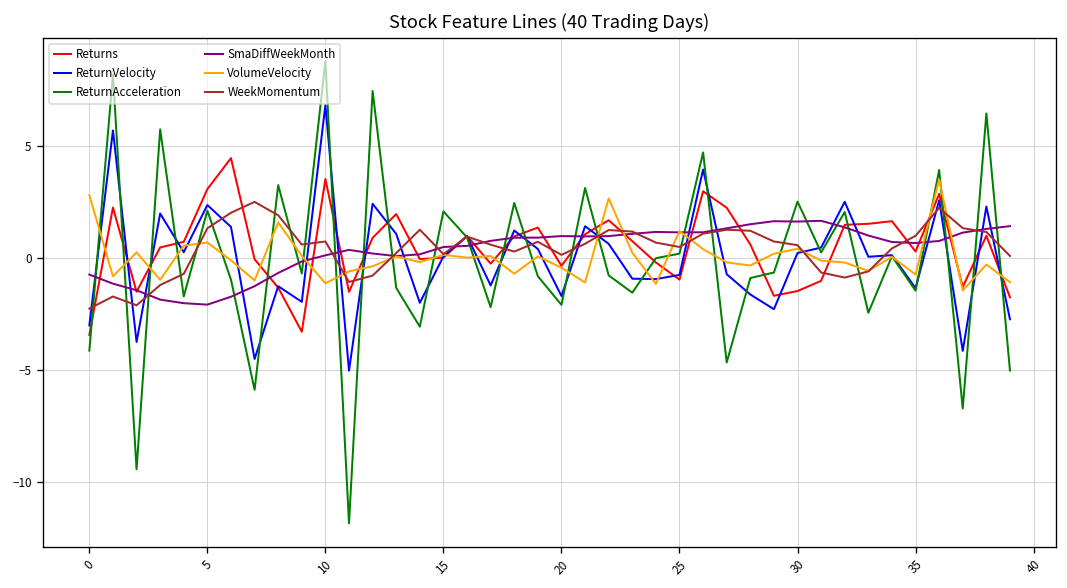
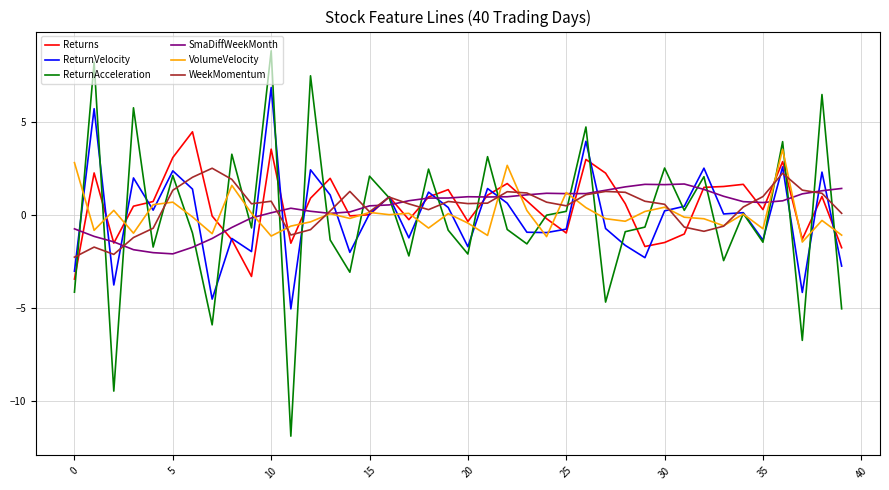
  {
    "Returns": {
      "0": -3.4,
      "5": 3.1,
      "10": 3.5,
      "25": -1.0,
      "30": -1.5,
      "35": 0.3
    },
    "ReturnVelocity": {
      "0": -3.0,
      "5": 2.4,
      "10": 6.8,
      "20": -1.7,
      "25": -0.8,
      "30": 0.2
    },
    "ReturnAcceleration": {
      "0": -4.1,
      "5": 2.1,
      "15": 2.1,
      "20": -2.1,
      "25": 0.2,
      "30": 2.5
    },
    "SmaDiffWeekMonth": {
      "0": -0.8,
      "5": -2.1,
      "10": 0.1,
      "15": 0.5,
      "20": 1.0,
      "30": 1.6,
      "35": 0.7
    },
    "VolumeVelocity": {
      "0": 2.8,
      "5": 0.7,
      "10": -1.1,
      "30": 0.4,
      "35": -0.7
    },
    "WeekMomentum": {
      "0": -2.3,
      "5": 1.3,
      "10": 0.7,
-     "20": 0.1,
+     "20": 0.6,
      "25": 0.5,
      "30": 0.6,
      "35": 1.0
    }
  }
